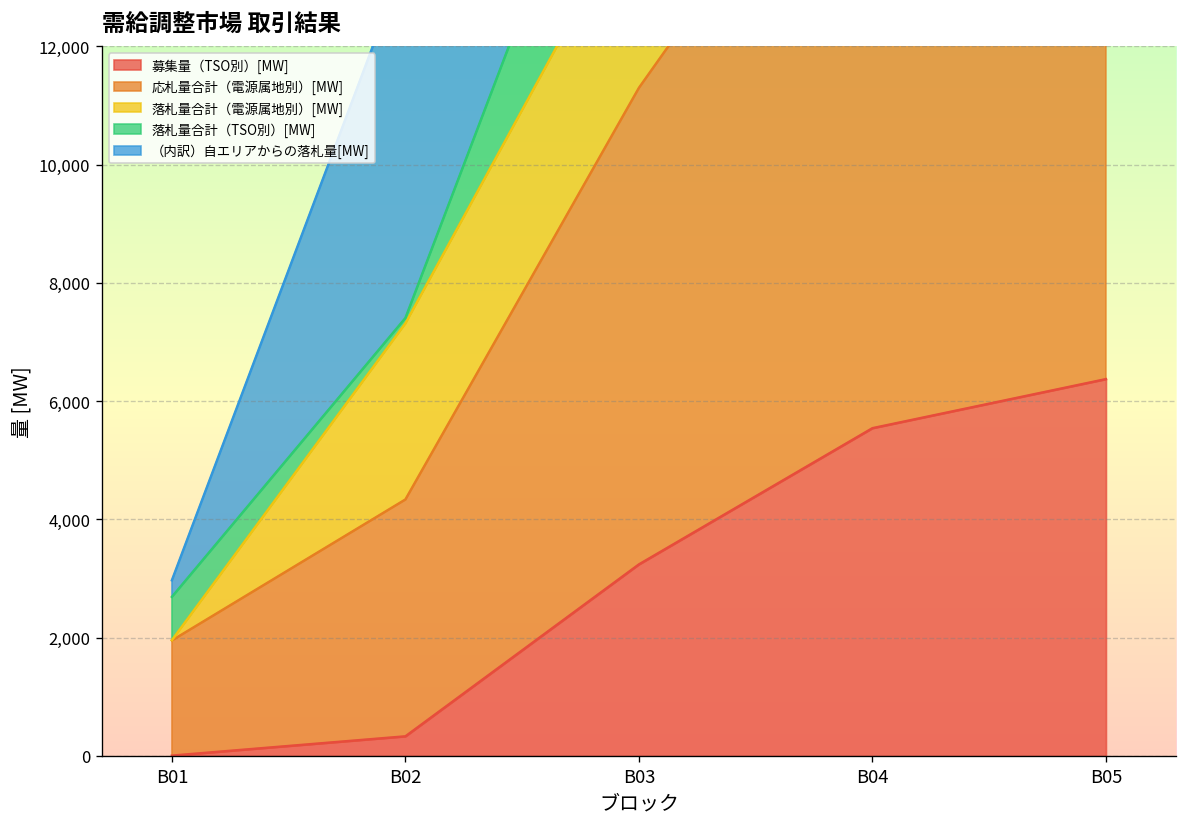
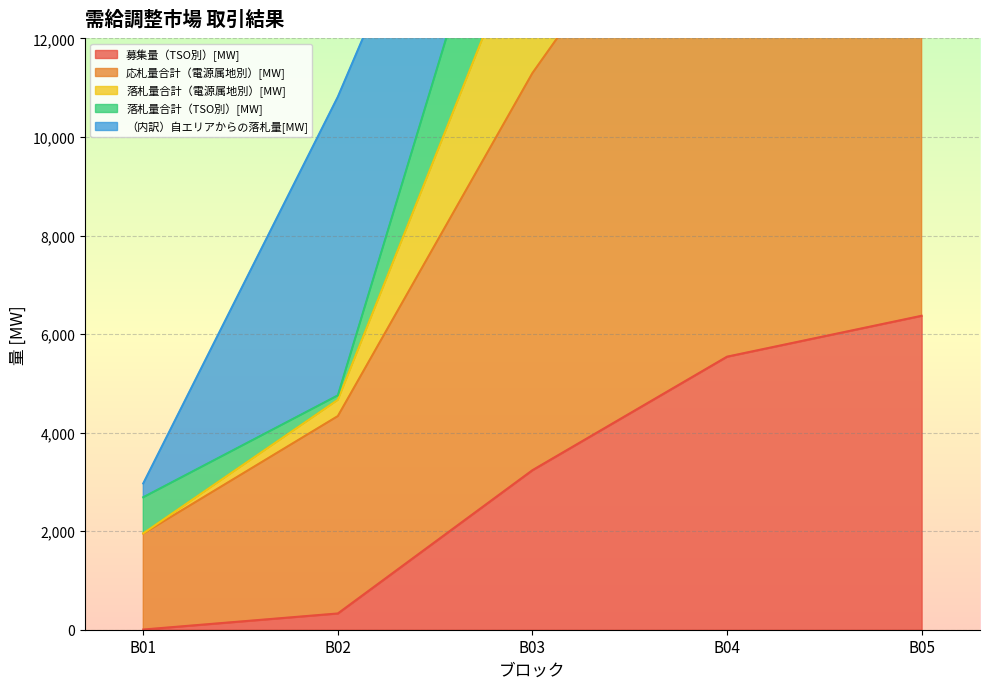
  {
    "落札量合計（電源属地別）[MW]": {
-     "B02": "3,000"
+     "B02": "300"
    },
    "落札量合計（TSO別）[MW]": {
      "B01": "700",
      "B02": "100"
    },
    "（内訳）自エリアからの落札量[MW]": {
      "B01": "300"
    }
  }
